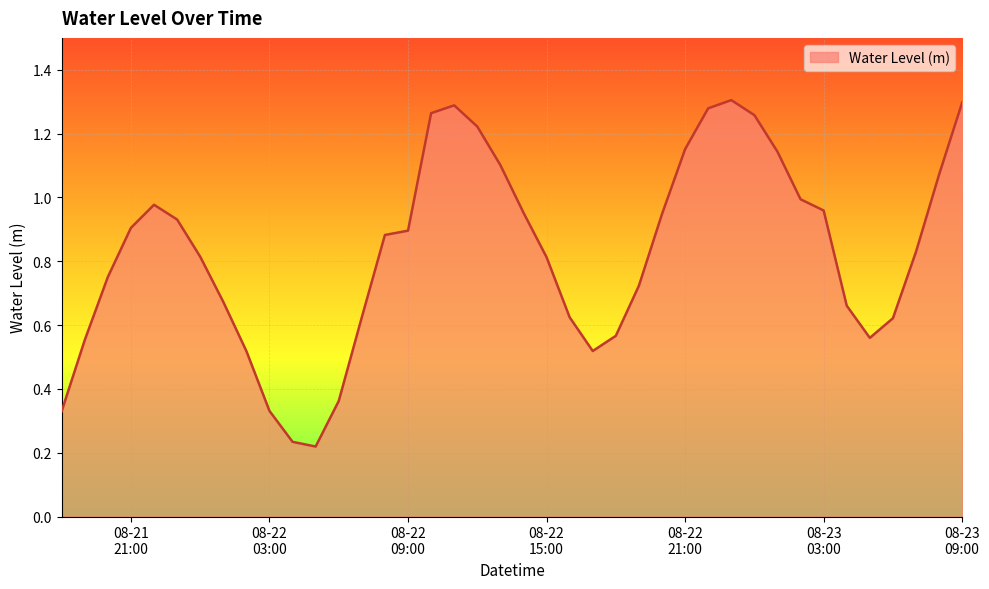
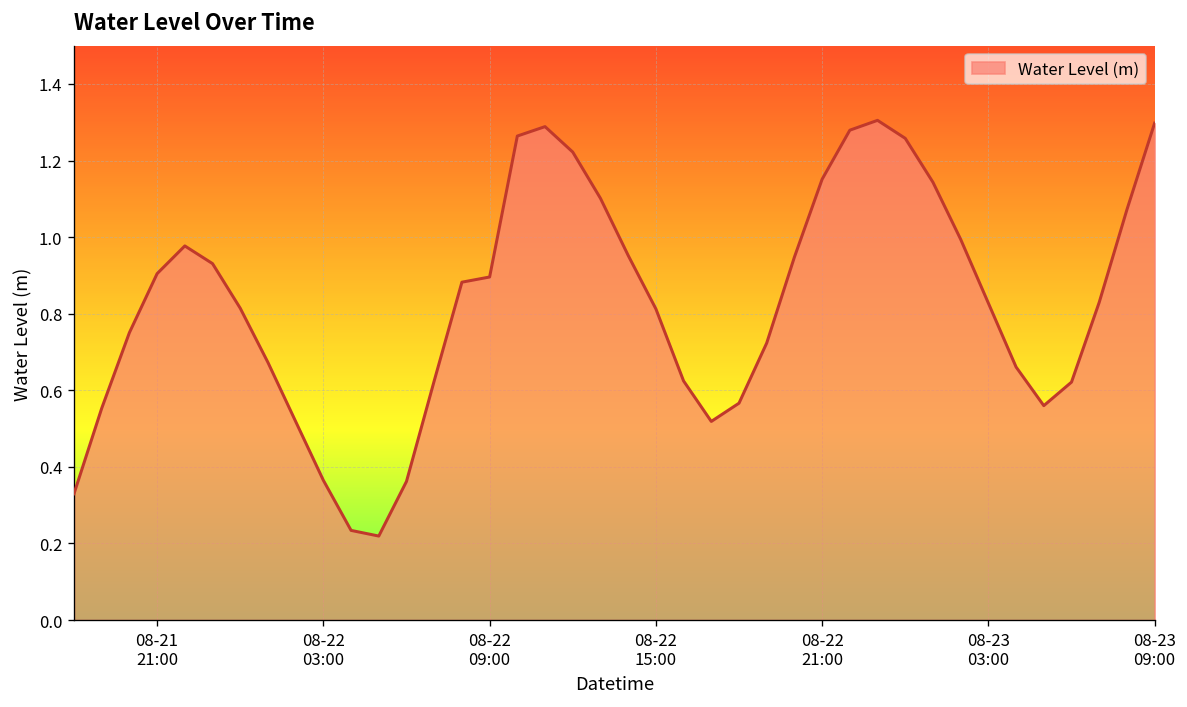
  {
    "08-21 21:00": 0.90,
-   "08-22 03:00": 0.33,
+   "08-22 03:00": 0.36,
    "08-22 09:00": 0.90,
    "08-22 15:00": 0.81,
    "08-22 21:00": 1.15,
-   "08-23 03:00": 0.96,
+   "08-23 03:00": 0.83,
    "08-23 09:00": 1.30
  }
